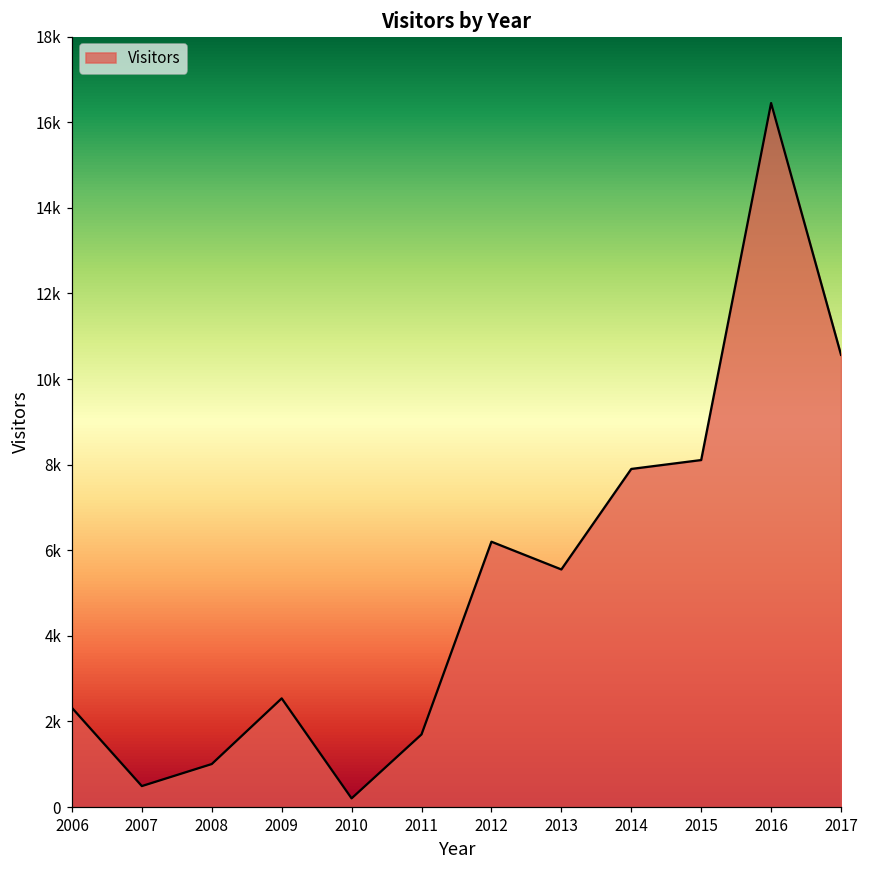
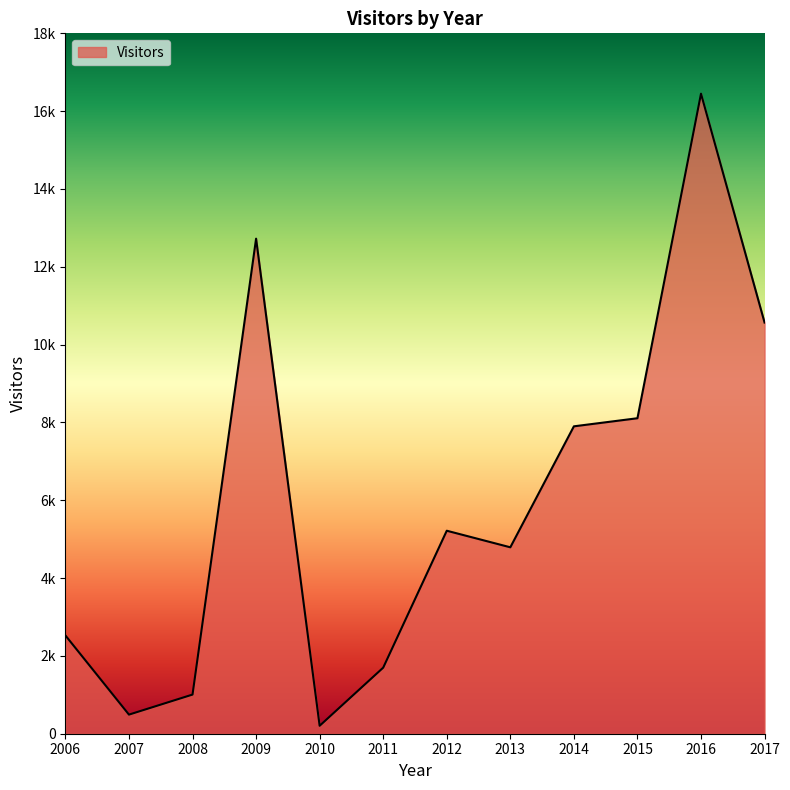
  {
-   "2006": 2300,
+   "2006": 2500,
    "2007": 500,
    "2008": 1000,
-   "2009": 2500,
+   "2009": 12700,
    "2010": 200,
    "2011": 1700,
-   "2012": 6200,
-   "2013": 5600,
+   "2012": 5200,
+   "2013": 4800,
    "2014": 7900,
    "2015": 8100,
    "2016": 16400,
    "2017": 10600
  }
